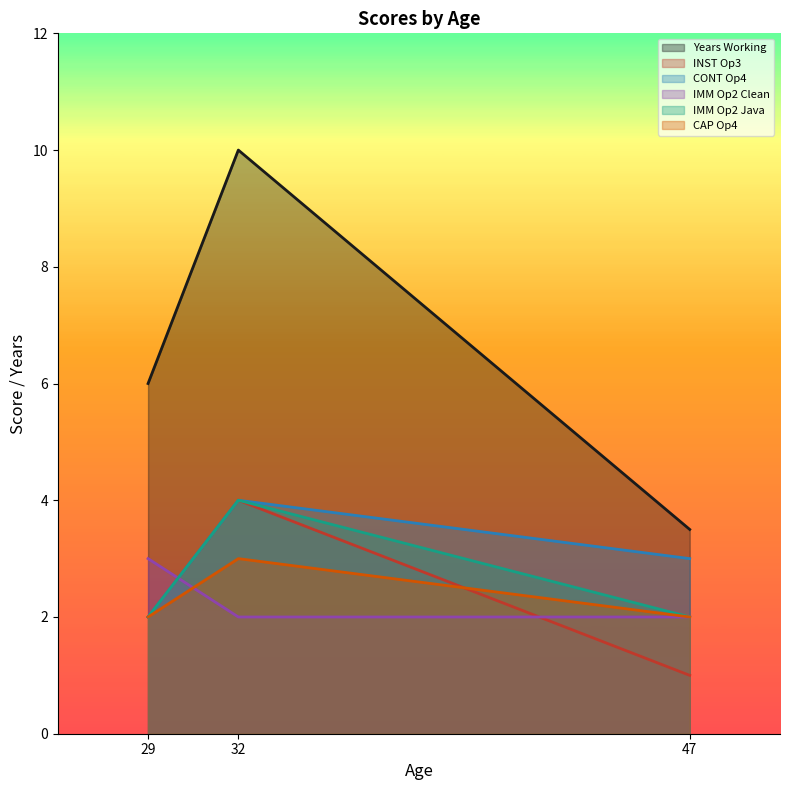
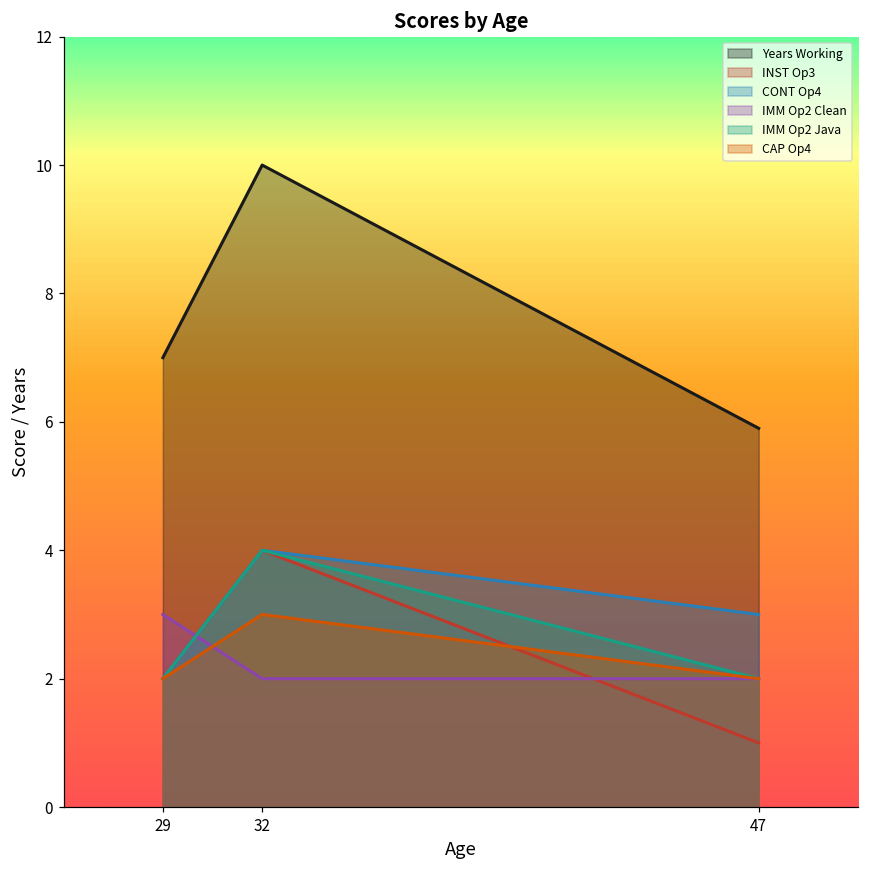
  {
    "Years Working": {
-     "29": 6,
+     "29": 7,
      "32": 10.0,
-     "47": 3.5
+     "47": 5.9
    },
    "IMM Op2 Clean": {
      "29": 3.0,
      "32": 2.0
    }
  }
